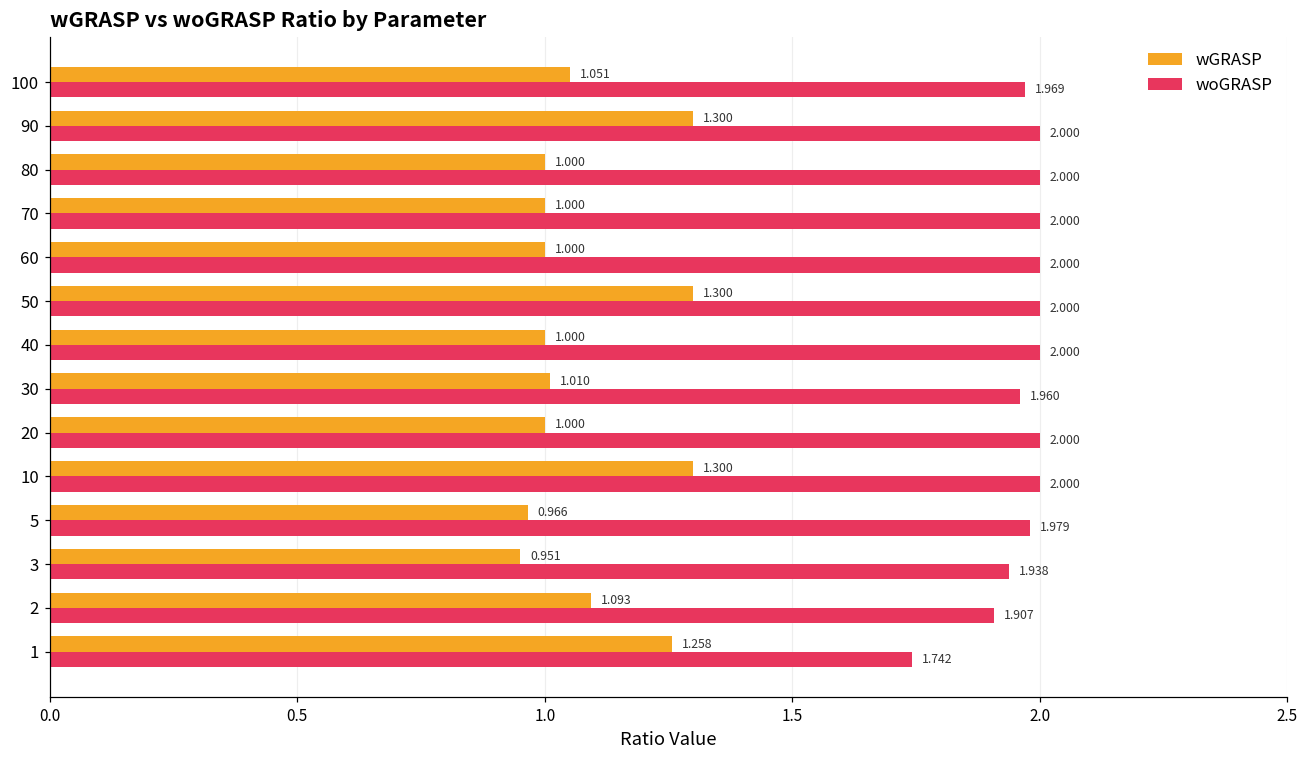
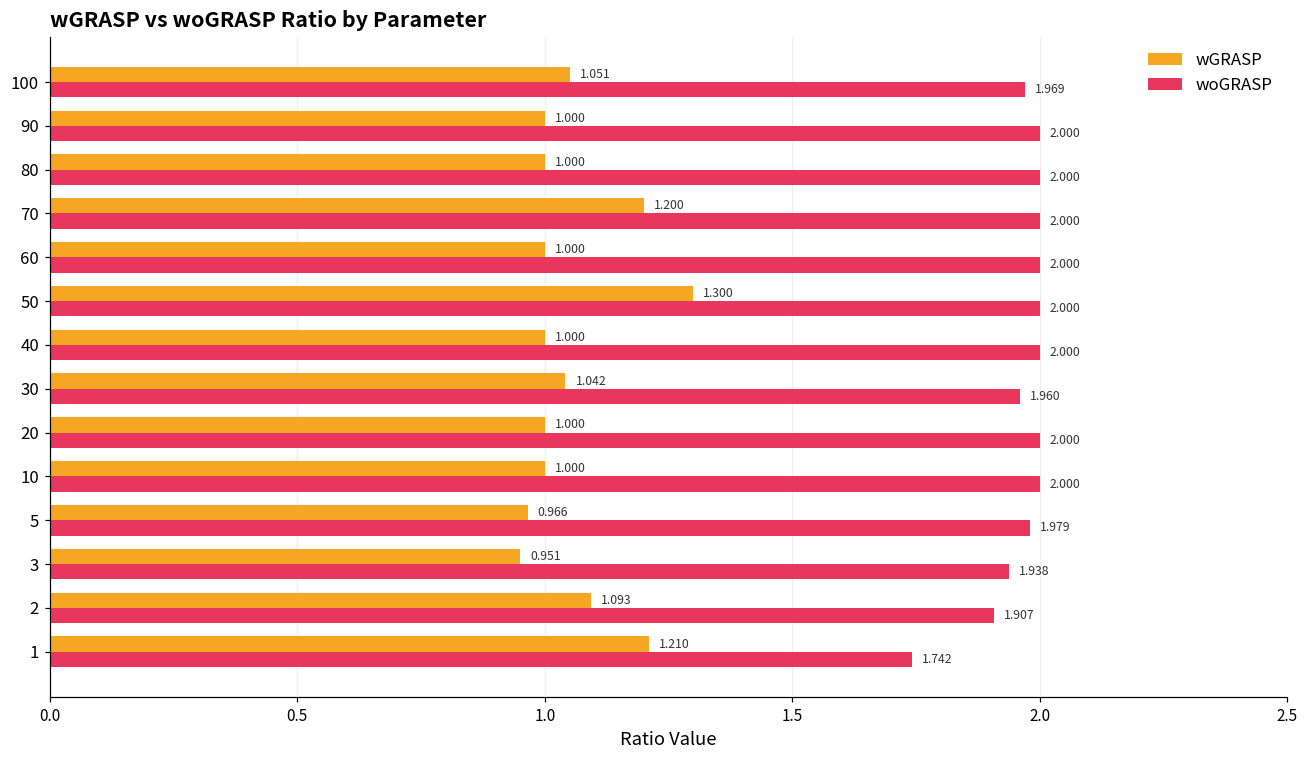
  {
    "wGRASP": {
      "100": 1.051,
-     "90": 1.300,
+     "90": 1.000,
      "80": 1.000,
-     "70": 1.000,
+     "70": 1.200,
      "60": 1.000,
      "50": 1.300,
      "40": 1.000,
-     "30": 1.010,
+     "30": 1.042,
      "20": 1.000,
-     "10": 1.300,
+     "10": 1.000,
      "5": 0.966,
      "3": 0.951,
      "2": 1.093,
-     "1": 1.258
+     "1": 1.210
    },
    "woGRASP": {
      "100": 1.969,
      "90": 2.000,
      "80": 2.000,
      "70": 2.000,
      "60": 2.000,
      "50": 2.000,
      "40": 2.000,
      "30": 1.960,
      "20": 2.000,
      "10": 2.000,
      "5": 1.979,
      "3": 1.938,
      "2": 1.907,
      "1": 1.742
    }
  }
